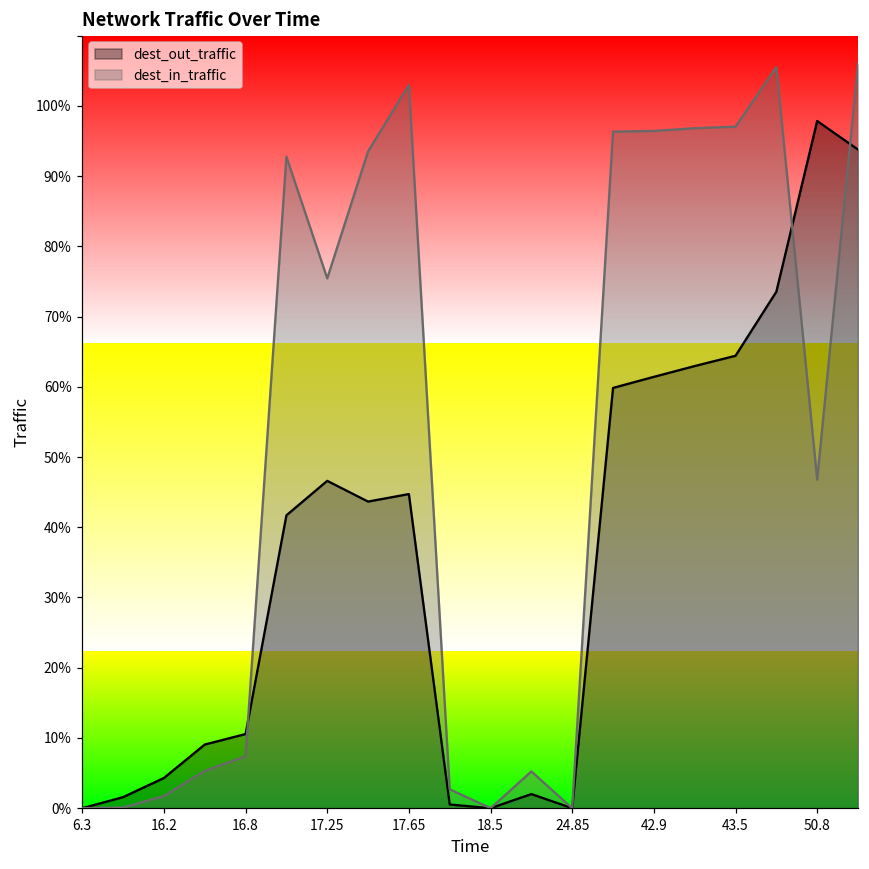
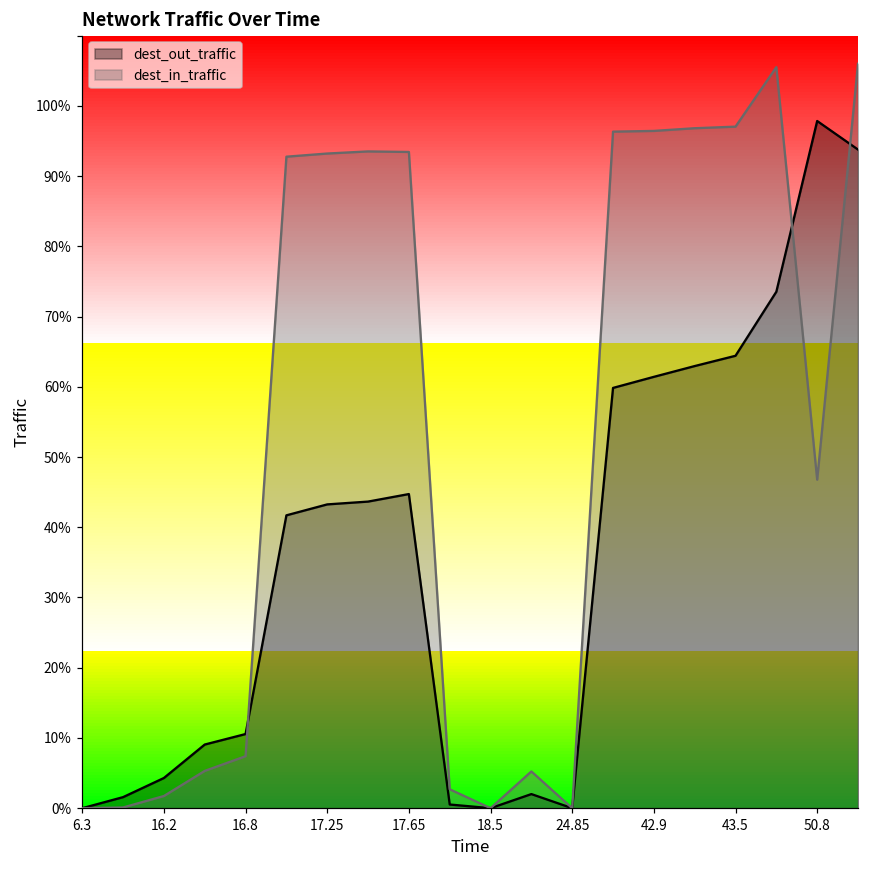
  {
    "dest_out_traffic": {
      "16.2": "4%",
      "16.8": "11%",
-     "17.25": "47%",
+     "17.25": "43%",
      "17.65": "45%",
      "42.9": "61%",
      "43.5": "64%",
      "50.8": "98%"
    },
    "dest_in_traffic": {
      "16.2": "2%",
      "16.8": "7%",
-     "17.25": "75%",
-     "17.65": "103%",
+     "17.25": "93%",
+     "17.65": "93%",
      "42.9": "96%",
      "43.5": "97%",
      "50.8": "47%"
    }
  }
